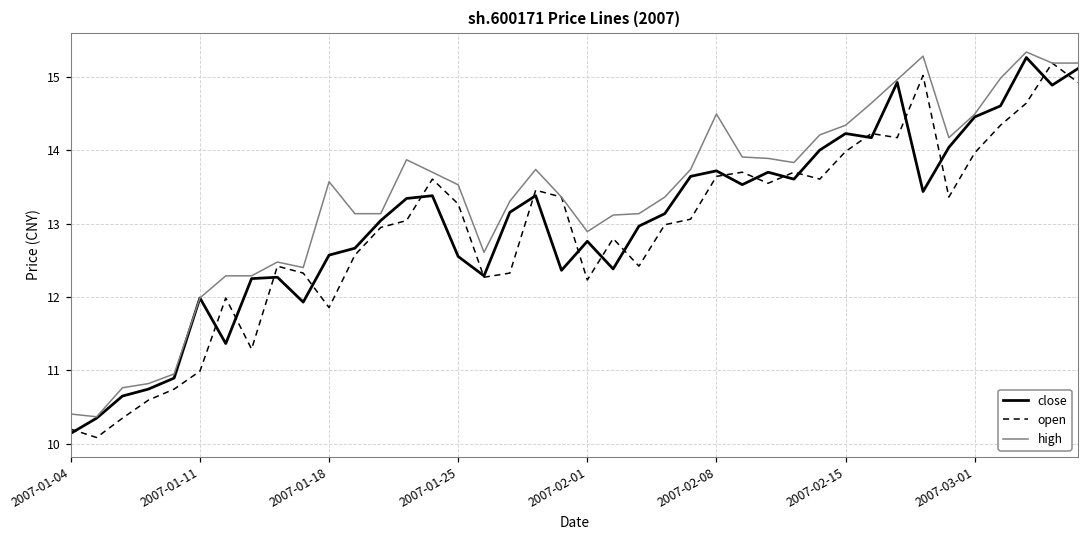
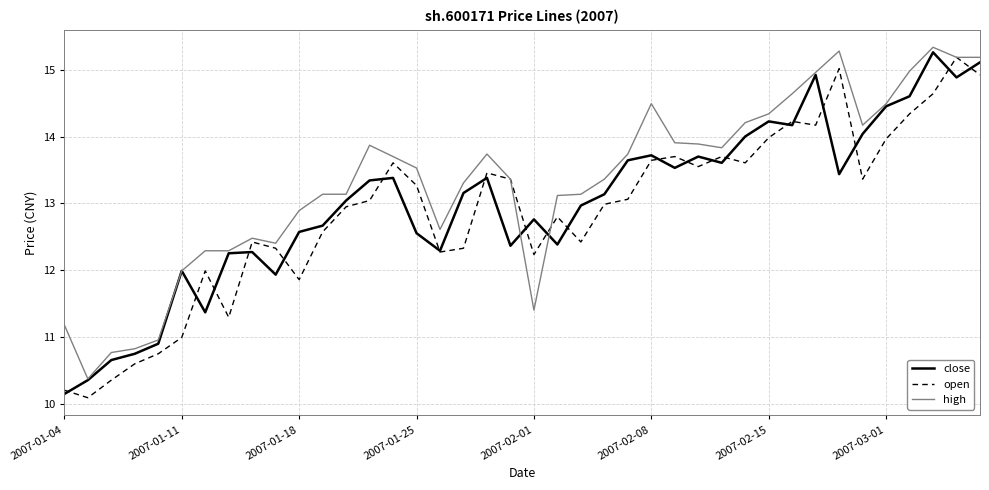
  {
    "high": {
-     "2007-01-04": 10.4,
-     "2007-01-18": 13.6,
+     "2007-01-04": 11.2,
+     "2007-01-18": 12.9,
      "2007-01-25": 13.5,
-     "2007-02-01": 12.9,
+     "2007-02-01": 11.4,
      "2007-02-08": 14.5,
      "2007-02-15": 14.3
    }
  }
